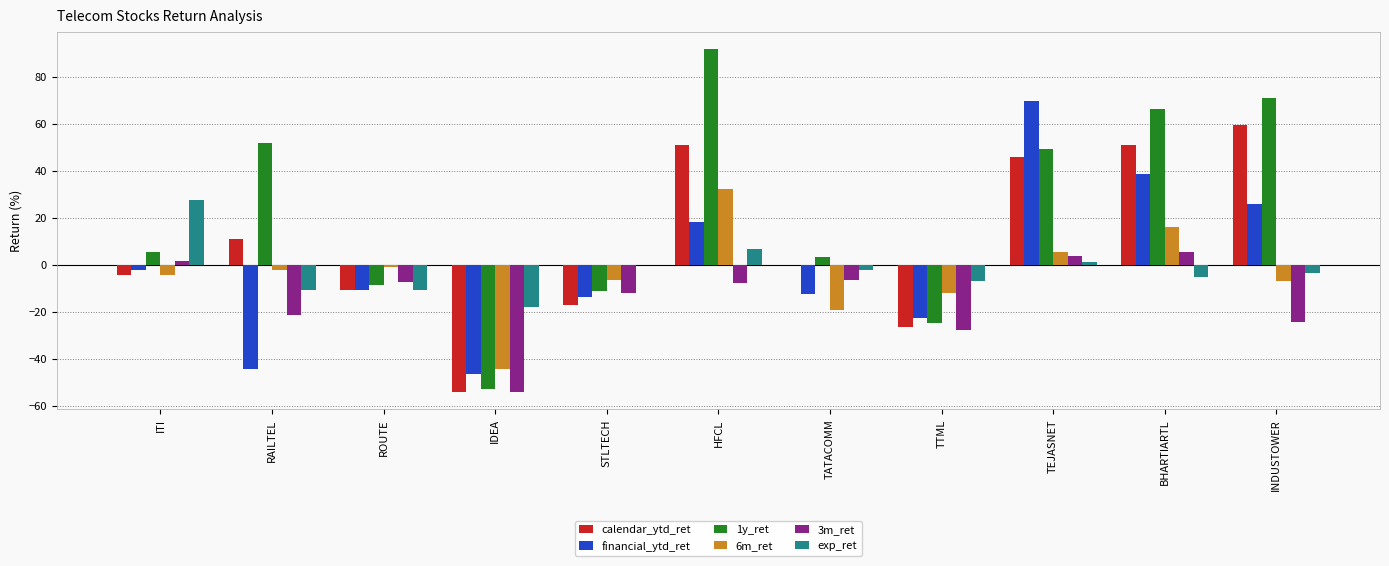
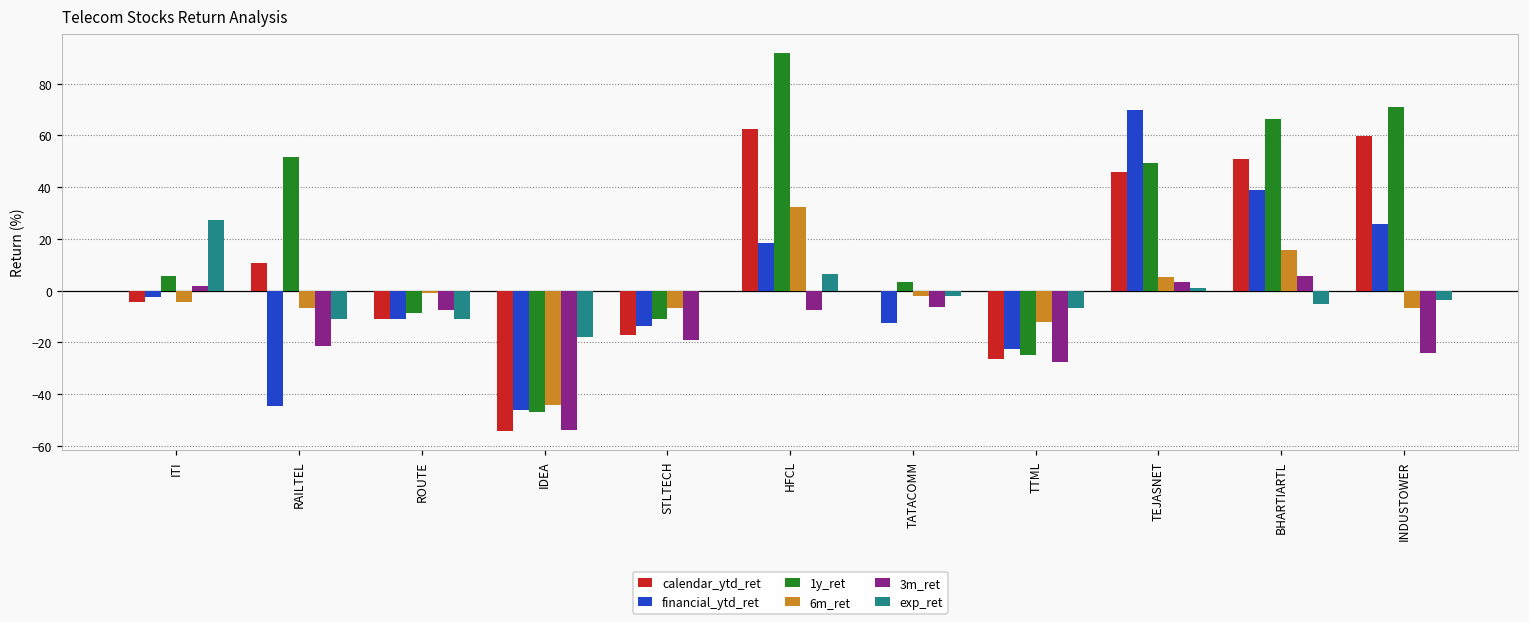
  {
    "calendar_ytd_ret": {
      "ITI": -4,
      "RAILTEL": 11,
      "ROUTE": -11,
      "IDEA": -54,
      "STLTECH": -17,
-     "HFCL": 51,
+     "HFCL": 63,
      "TTML": -26,
      "TEJASNET": 46,
      "BHARTIARTL": 51,
      "INDUSTOWER": 60
    },
    "financial_ytd_ret": {
      "ITI": -2,
      "RAILTEL": -45,
      "ROUTE": -11,
      "IDEA": -46,
      "STLTECH": -14,
      "HFCL": 18,
      "TATACOMM": -13,
      "TTML": -23,
      "TEJASNET": 70,
      "BHARTIARTL": 39,
      "INDUSTOWER": 26
    },
    "1y_ret": {
      "ITI": 6,
      "RAILTEL": 52,
      "ROUTE": -9,
-     "IDEA": -53,
+     "IDEA": -47,
      "STLTECH": -11,
      "HFCL": 92,
      "TATACOMM": 3,
      "TTML": -25,
      "TEJASNET": 49,
      "BHARTIARTL": 66,
      "INDUSTOWER": 71
    },
    "6m_ret": {
      "ITI": -4,
-     "RAILTEL": -2,
+     "RAILTEL": -7,
      "IDEA": -44,
      "STLTECH": -7,
      "HFCL": 32,
-     "TATACOMM": -19,
+     "TATACOMM": -2,
      "TTML": -12,
      "TEJASNET": 5,
      "BHARTIARTL": 16,
      "INDUSTOWER": -7
    },
    "3m_ret": {
      "ITI": 2,
      "RAILTEL": -22,
      "ROUTE": -7,
      "IDEA": -54,
-     "STLTECH": -12,
+     "STLTECH": -19,
      "HFCL": -8,
      "TATACOMM": -6,
      "TTML": -28,
      "TEJASNET": 4,
      "BHARTIARTL": 6,
      "INDUSTOWER": -24
    },
    "exp_ret": {
      "ITI": 28,
      "RAILTEL": -11,
      "ROUTE": -11,
      "IDEA": -18,
      "HFCL": 7,
      "TATACOMM": -2,
      "TTML": -7,
      "TEJASNET": 1,
      "BHARTIARTL": -5,
      "INDUSTOWER": -4
    }
  }
